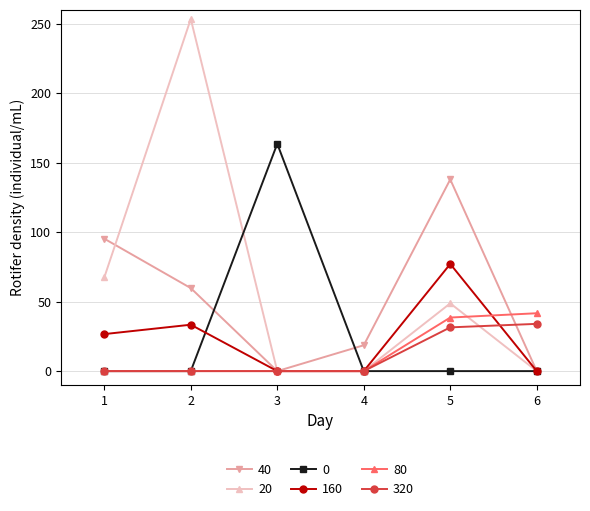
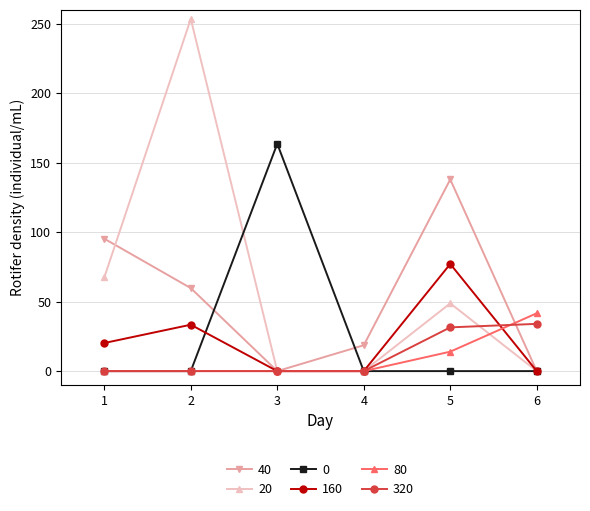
  {
    "0": {
      "3": 164,
      "5": 0
    },
    "160": {
-     "1": 27,
+     "1": 20,
      "2": 33,
      "5": 77
    },
    "80": {
-     "5": 39,
+     "5": 14,
      "6": 42
    },
    "320": {
      "5": 31,
      "6": 34
    }
  }
